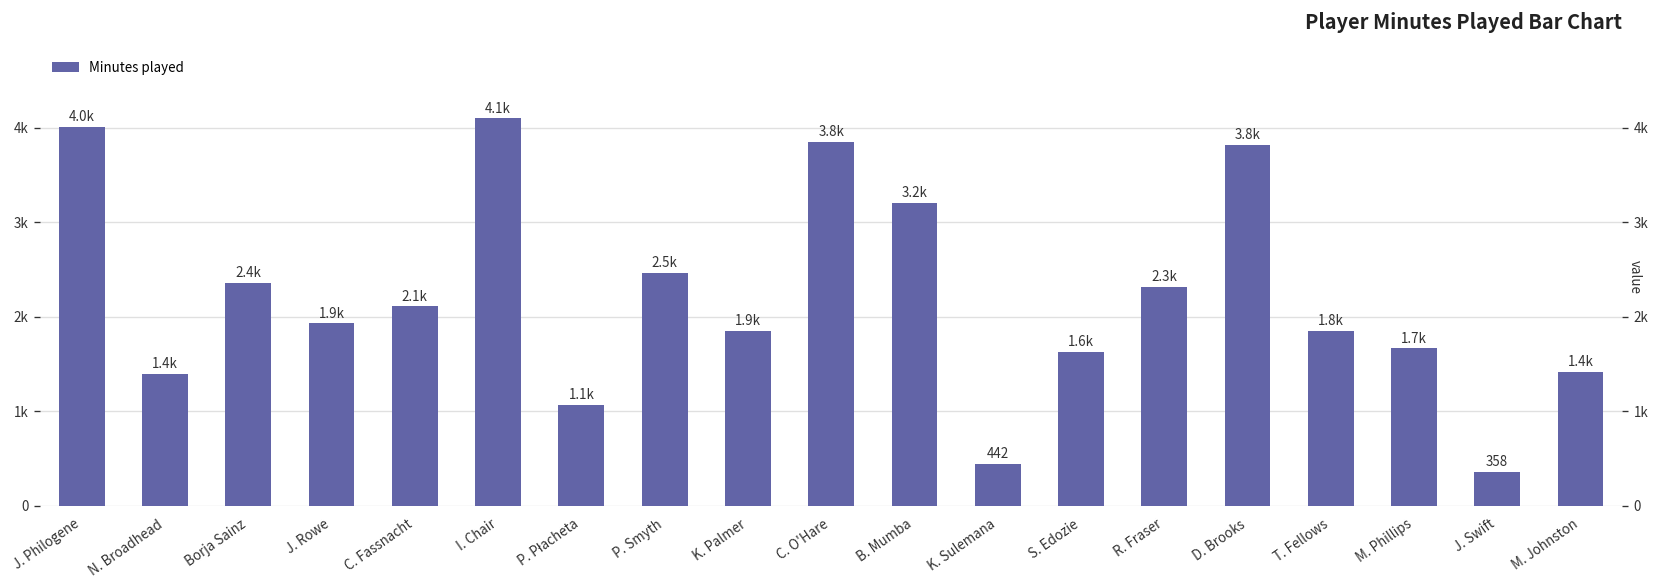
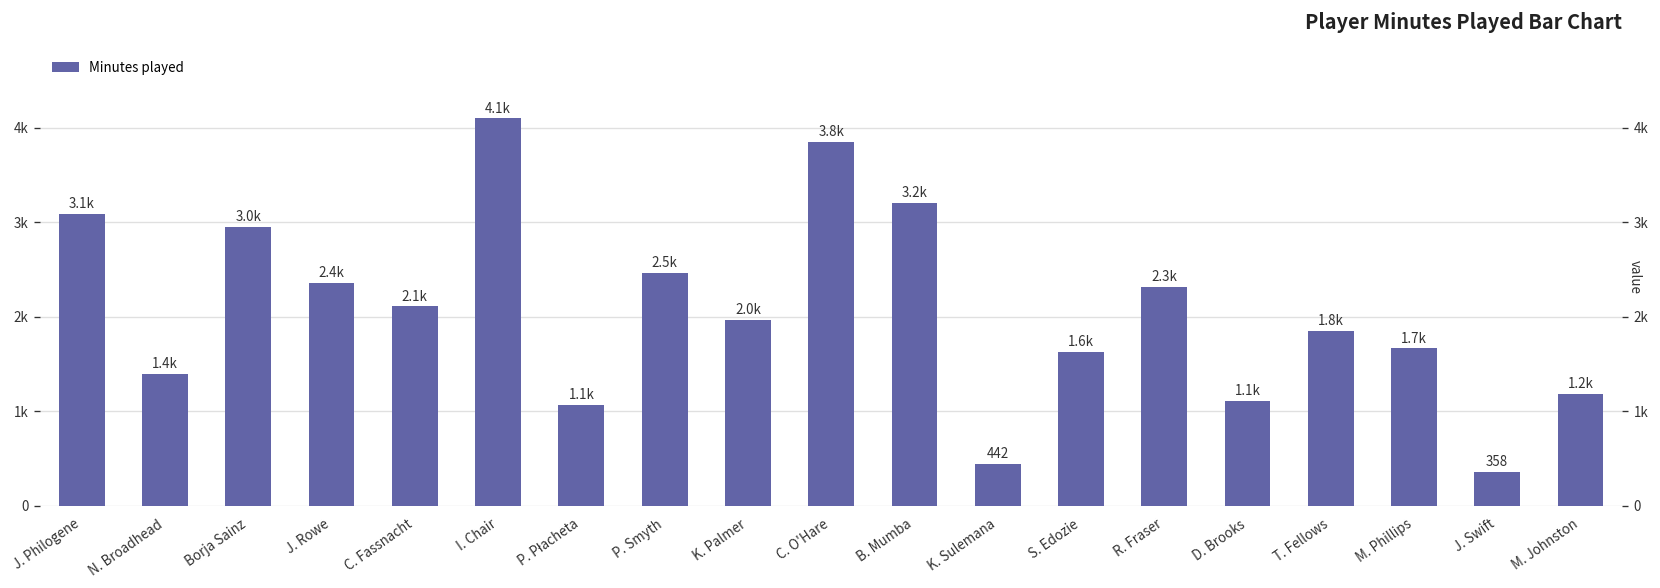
  {
-   "J. Philogene": "4.0k",
+   "J. Philogene": "3.1k",
    "N. Broadhead": "1.4k",
-   "Borja Sainz": "2.4k",
-   "J. Rowe": "1.9k",
+   "Borja Sainz": "3.0k",
+   "J. Rowe": "2.4k",
    "C. Fassnacht": "2.1k",
    "I. Chair": "4.1k",
    "P. Płacheta": "1.1k",
    "P. Smyth": "2.5k",
-   "K. Palmer": "1.9k",
+   "K. Palmer": "2.0k",
    "C. O'Hare": "3.8k",
    "B. Mumba": "3.2k",
    "K. Sulemana": "442",
    "S. Edozie": "1.6k",
    "R. Fraser": "2.3k",
-   "D. Brooks": "3.8k",
+   "D. Brooks": "1.1k",
    "T. Fellows": "1.8k",
    "M. Phillips": "1.7k",
    "J. Swift": "358",
-   "M. Johnston": "1.4k"
+   "M. Johnston": "1.2k"
  }
